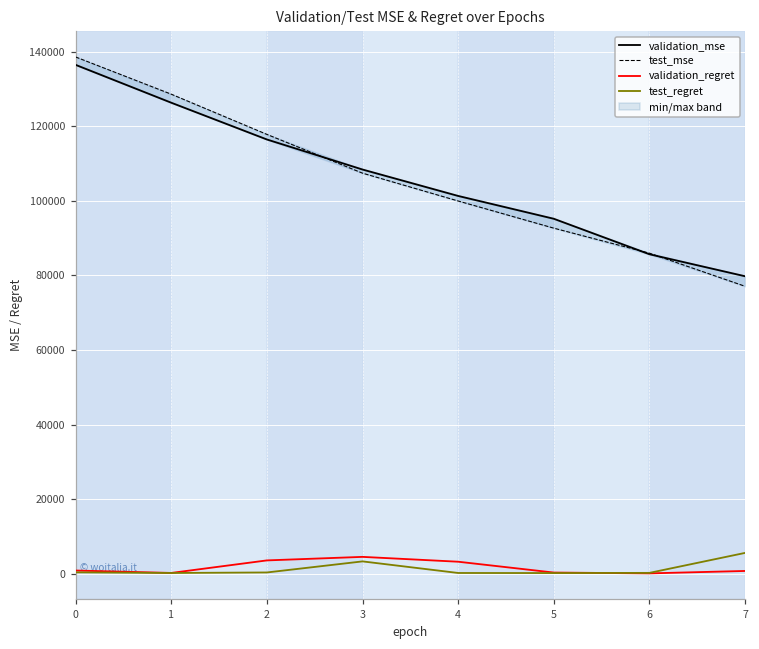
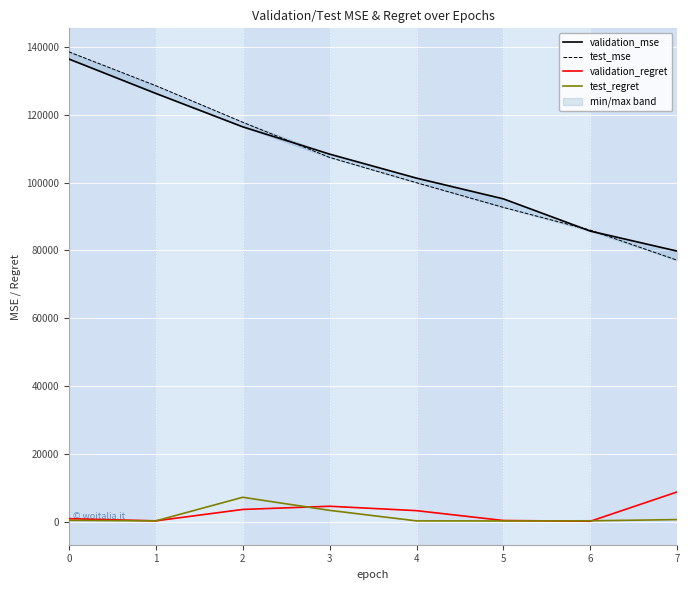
  {
    "validation_regret": {
      "2": 4000,
      "3": 5000,
      "4": 3000,
-     "7": 1000
+     "7": 9000
    },
    "test_regret": {
-     "2": 0,
+     "2": 7000,
      "3": 3000,
      "4": 0,
-     "7": 6000
+     "7": 1000
    }
  }
